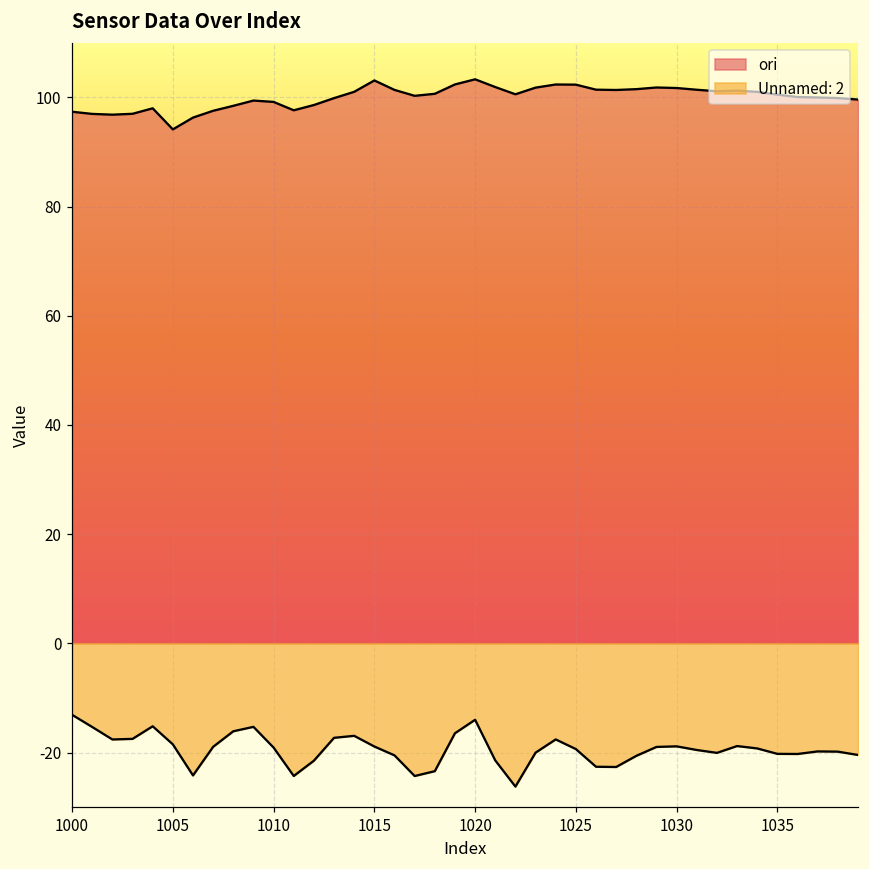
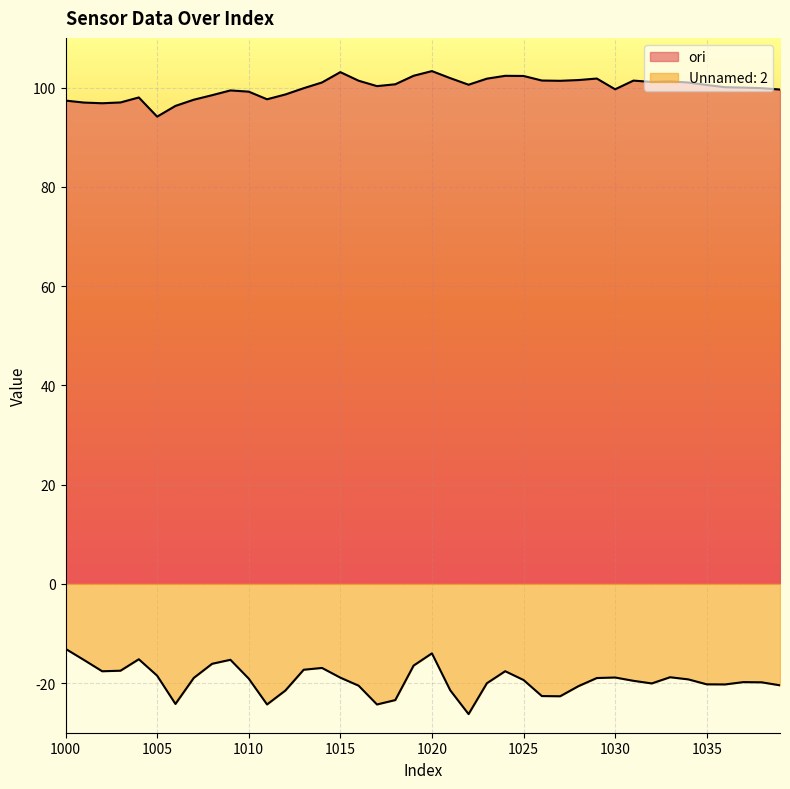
  {
    "ori": {
      "1000": 97,
      "1005": 94,
      "1010": 99,
      "1015": 103,
      "1020": 103,
      "1025": 102,
-     "1030": 102
+     "1030": 100
    }
  }
